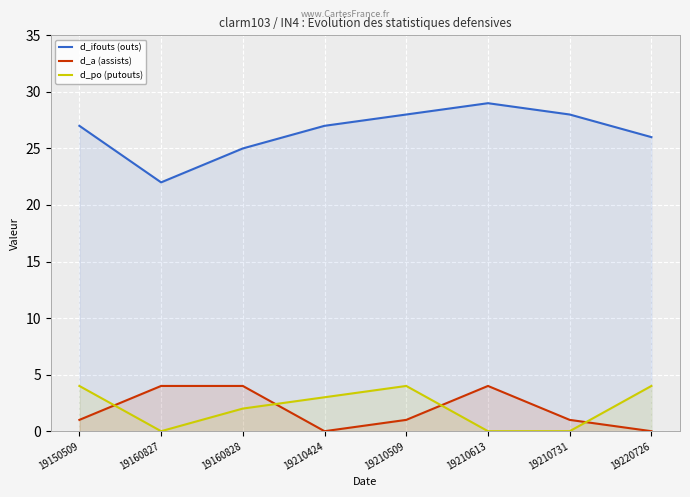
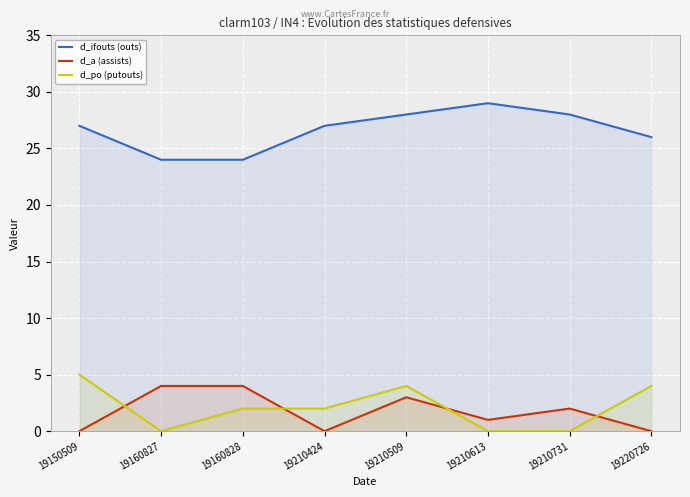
  {
    "d_ifouts (outs)": {
      "19150509": 27,
-     "19160827": 22,
-     "19160828": 25,
+     "19160827": 24,
+     "19160828": 24,
      "19210424": 27,
      "19210509": 28,
      "19210613": 29,
      "19210731": 28,
      "19220726": 26
    },
    "d_a (assists)": {
-     "19150509": 1,
+     "19150509": 0,
      "19160827": 4,
      "19160828": 4,
      "19210424": 0,
-     "19210509": 1,
-     "19210613": 4,
-     "19210731": 1,
+     "19210509": 3,
+     "19210613": 1,
+     "19210731": 2,
      "19220726": 0
    },
    "d_po (putouts)": {
-     "19150509": 4,
+     "19150509": 5,
      "19160827": 0,
      "19160828": 2,
-     "19210424": 3,
+     "19210424": 2,
      "19210509": 4,
      "19210613": 0,
      "19210731": 0,
      "19220726": 4
    }
  }
